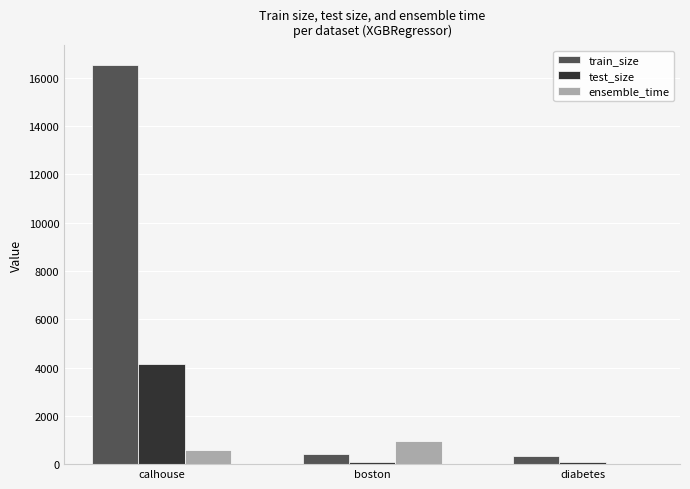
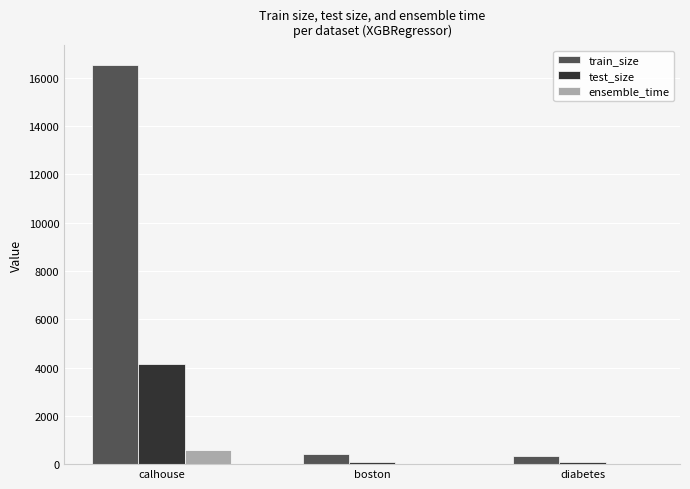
  {
    "ensemble_time": {
      "calhouse": 600,
-     "boston": 1000
+     "boston": 0
    }
  }
